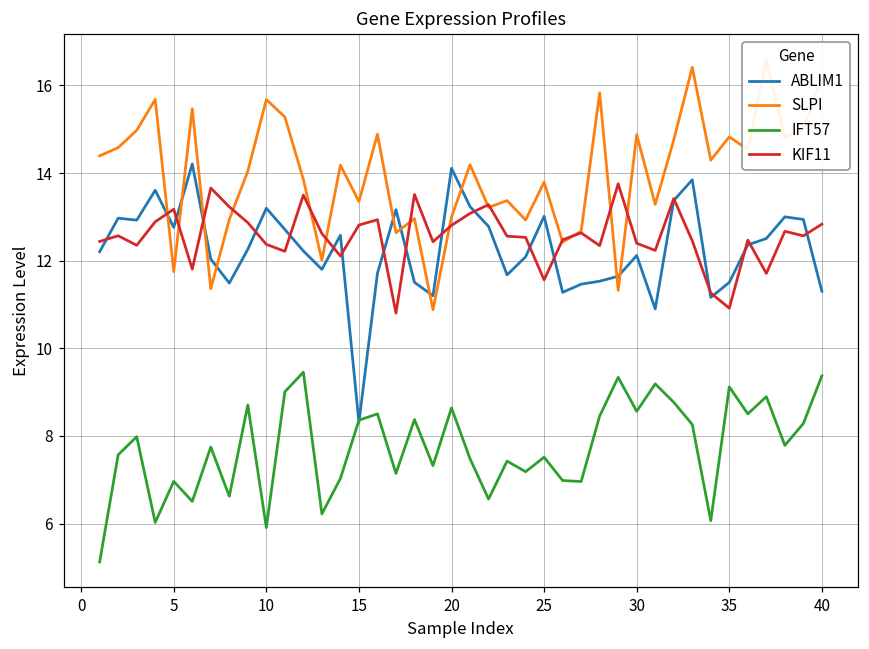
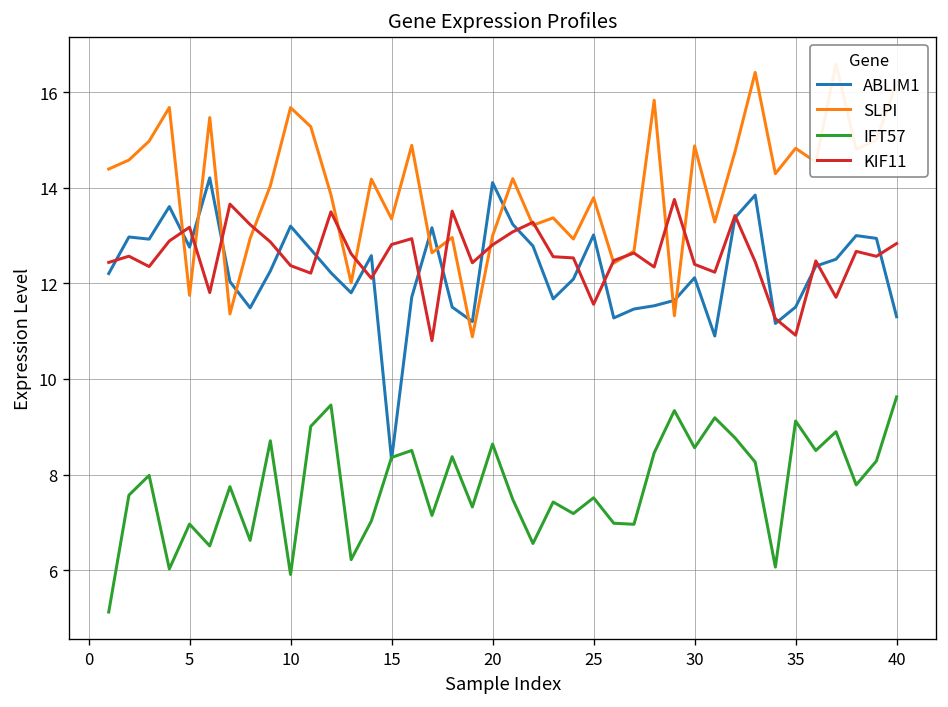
  {
    "ABLIM1": {
      "5": 12.8,
      "10": 13.2,
      "20": 14.1,
      "25": 13.0,
      "30": 12.1,
      "35": 11.5,
      "40": 11.3
    },
    "SLPI": {
      "5": 11.7,
      "10": 15.7,
      "15": 13.3,
      "20": 13.0,
      "25": 13.8,
      "30": 14.9,
      "35": 14.8
    },
    "IFT57": {
      "5": 7.0,
      "10": 5.9,
      "20": 8.6,
      "25": 7.5,
      "30": 8.6,
      "35": 9.1,
-     "40": 9.4
+     "40": 9.6
    },
    "KIF11": {
      "5": 13.2,
      "10": 12.4,
      "15": 12.8,
      "20": 12.8,
      "25": 11.6,
      "30": 12.4,
      "35": 10.9,
      "40": 12.8
    }
  }
